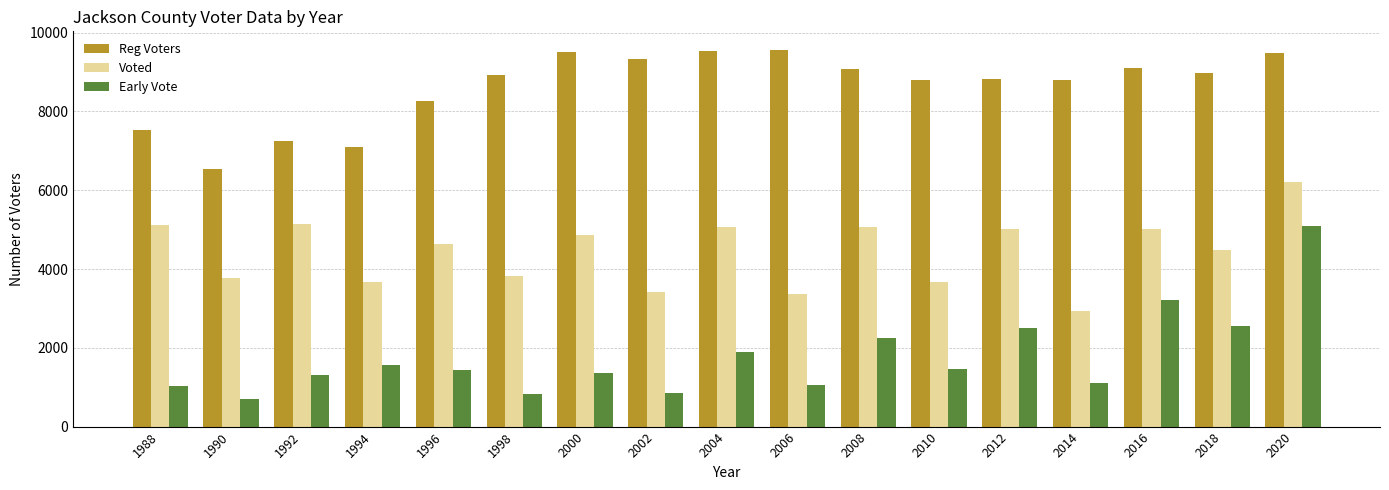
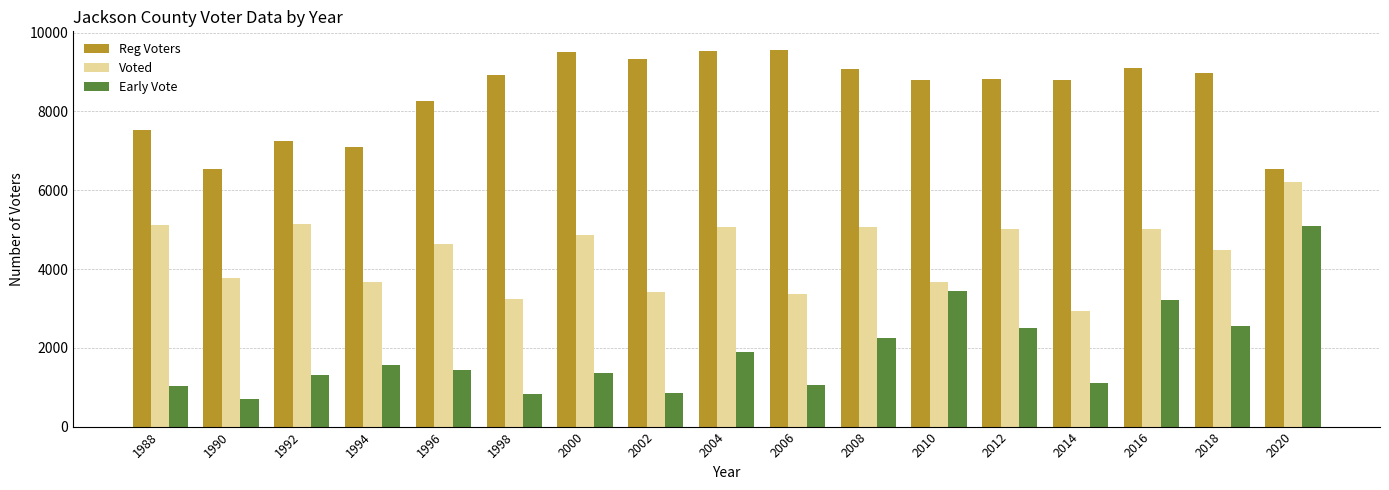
  {
    "Reg Voters": {
      "1988": 7500,
      "1990": 6600,
      "1992": 7200,
      "1994": 7100,
      "1996": 8300,
      "1998": 8900,
      "2000": 9500,
      "2002": 9300,
      "2004": 9500,
      "2006": 9600,
      "2008": 9100,
      "2010": 8800,
      "2012": 8800,
      "2014": 8800,
      "2016": 9100,
      "2018": 9000,
-     "2020": 9500
+     "2020": 6500
    },
    "Voted": {
      "1988": 5100,
      "1990": 3800,
      "1992": 5200,
      "1994": 3700,
      "1996": 4600,
-     "1998": 3800,
+     "1998": 3200,
      "2000": 4900,
      "2002": 3400,
      "2004": 5100,
      "2006": 3400,
      "2008": 5100,
      "2010": 3700,
      "2012": 5000,
      "2014": 2900,
      "2016": 5000,
      "2018": 4500,
      "2020": 6200
    },
    "Early Vote": {
      "1988": 1000,
      "1990": 700,
      "1992": 1300,
      "1994": 1600,
      "1996": 1400,
      "1998": 800,
      "2000": 1400,
      "2002": 900,
      "2004": 1900,
      "2006": 1000,
      "2008": 2300,
-     "2010": 1500,
+     "2010": 3400,
      "2012": 2500,
      "2014": 1100,
      "2016": 3200,
      "2018": 2600,
      "2020": 5100
    }
  }
